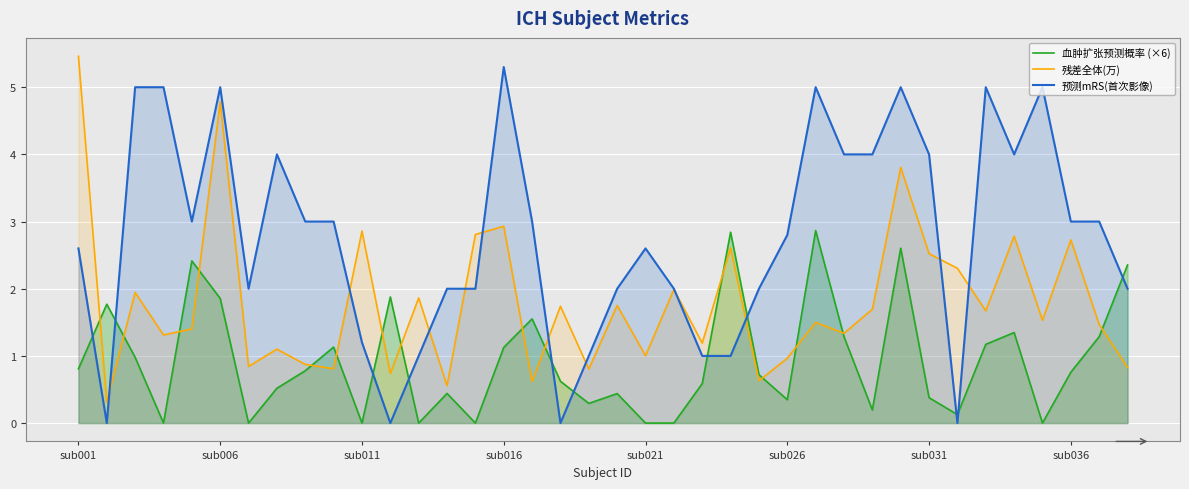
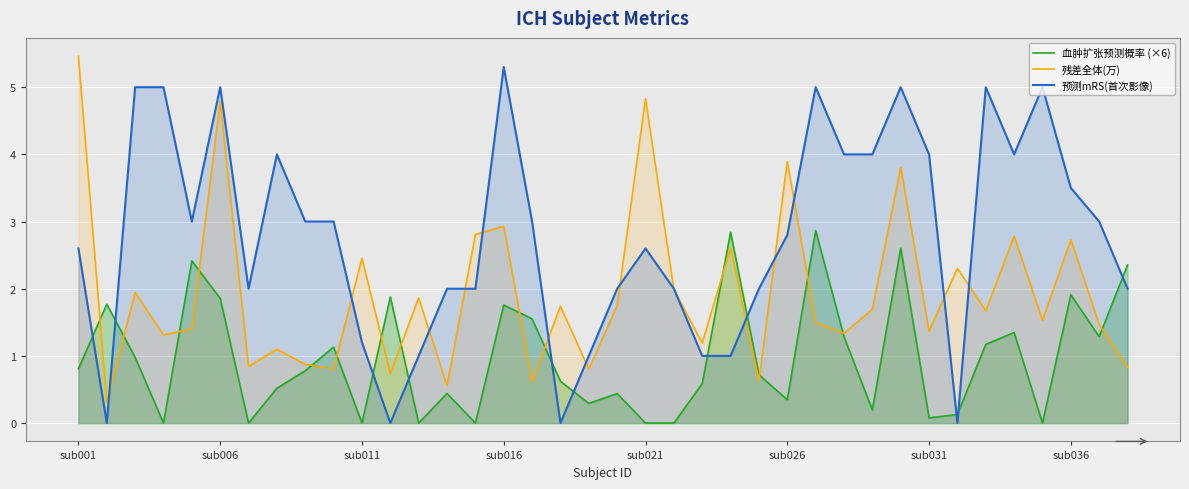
  {
    "血肿扩张预测概率 (×6)": {
      "sub001": 0.8,
      "sub006": 1.9,
      "sub011": 0.0,
-     "sub016": 1.1,
+     "sub016": 1.8,
      "sub021": 0.0,
      "sub026": 0.3,
-     "sub031": 0.4,
-     "sub036": 0.8
+     "sub031": 0.1,
+     "sub036": 1.9
    },
    "残差全体(万)": {
      "sub001": 5.5,
      "sub006": 4.8,
-     "sub011": 2.9,
+     "sub011": 2.5,
      "sub016": 2.9,
-     "sub021": 1.0,
-     "sub026": 1.0,
-     "sub031": 2.5,
+     "sub021": 4.8,
+     "sub026": 3.9,
+     "sub031": 1.4,
      "sub036": 2.7
    },
    "预测mRS(首次影像)": {
      "sub001": 2.6,
      "sub006": 5.0,
      "sub011": 1.2,
      "sub016": 5.3,
      "sub021": 2.6,
      "sub026": 2.8,
      "sub031": 4.0,
-     "sub036": 3.0
+     "sub036": 3.5
    }
  }
